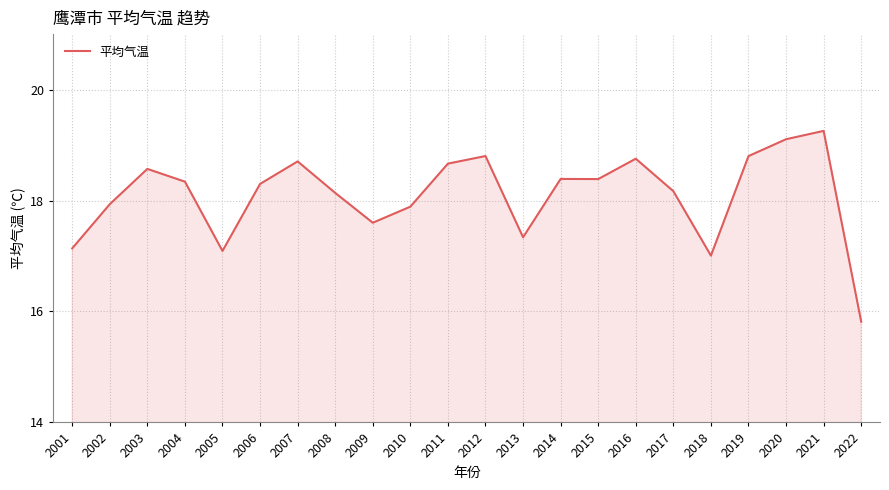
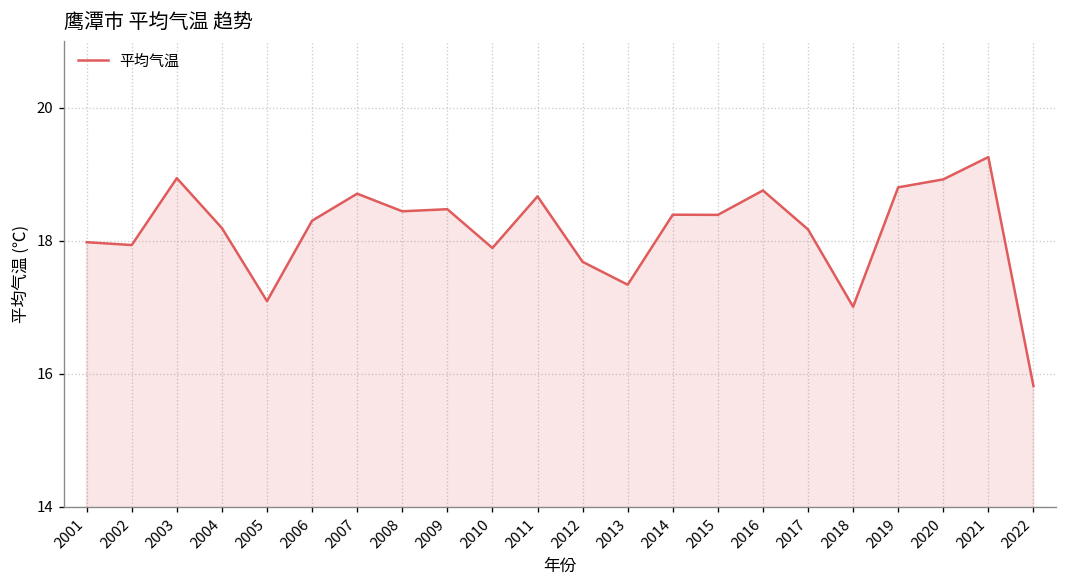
  {
-   "2001": 17.1,
+   "2001": 18.0,
    "2002": 17.9,
-   "2003": 18.6,
-   "2004": 18.3,
+   "2003": 18.9,
+   "2004": 18.2,
    "2005": 17.1,
    "2006": 18.3,
    "2007": 18.7,
-   "2008": 18.1,
-   "2009": 17.6,
+   "2008": 18.4,
+   "2009": 18.5,
    "2010": 17.9,
    "2011": 18.7,
-   "2012": 18.8,
+   "2012": 17.7,
    "2013": 17.3,
    "2014": 18.4,
    "2015": 18.4,
    "2016": 18.8,
    "2017": 18.2,
    "2018": 17.0,
    "2019": 18.8,
-   "2020": 19.1,
+   "2020": 18.9,
    "2021": 19.3,
    "2022": 15.8
  }
